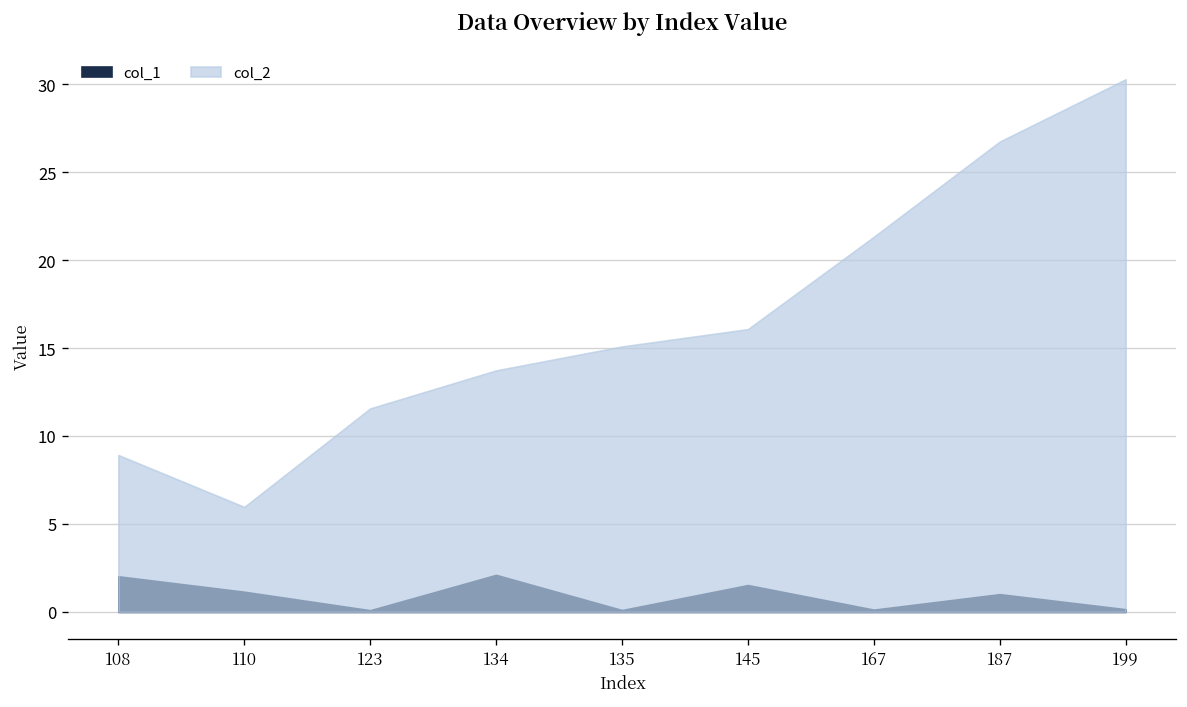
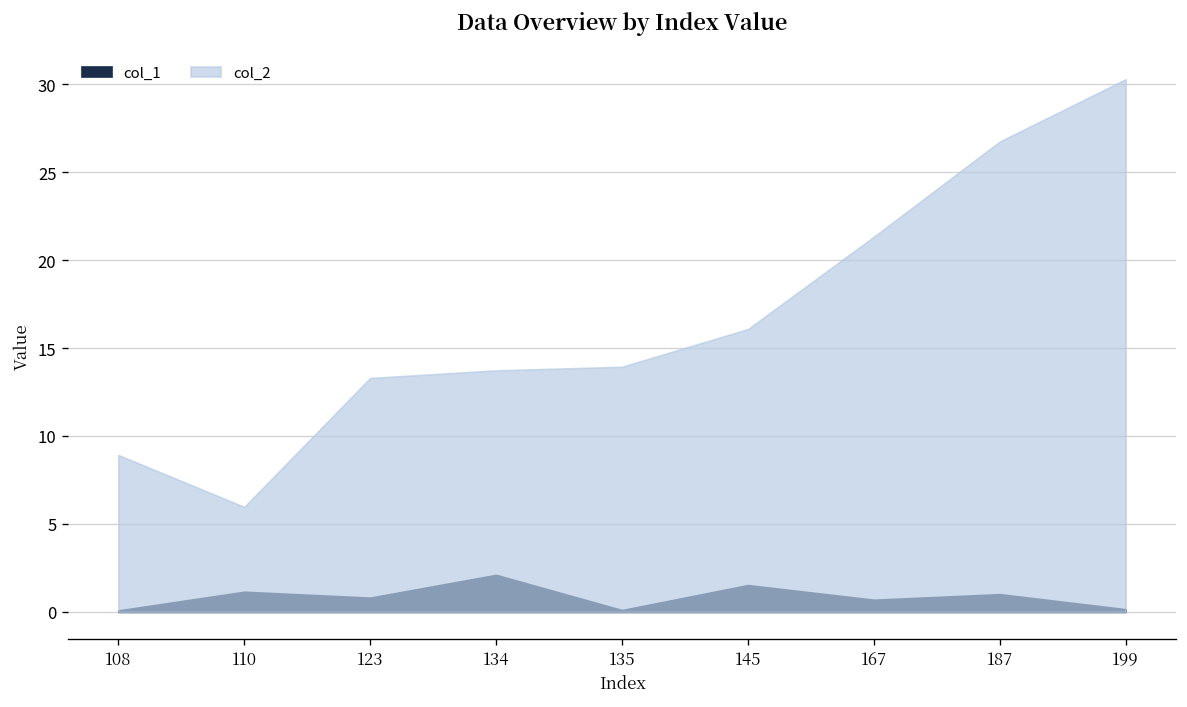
  {
    "col_1": {
-     "108": 2.0,
+     "108": 0.1,
      "110": 1.1,
-     "123": 0.1,
+     "123": 0.8,
      "134": 2.1,
      "145": 1.5,
-     "167": 0.1,
+     "167": 0.7,
      "187": 1.0
    },
    "col_2": {
      "108": 8.9,
      "110": 6.0,
-     "123": 11.6,
+     "123": 13.3,
      "134": 13.7,
-     "135": 15.1,
+     "135": 13.9,
      "145": 16.1,
      "167": 21.3,
      "187": 26.7,
      "199": 30.3
    }
  }
